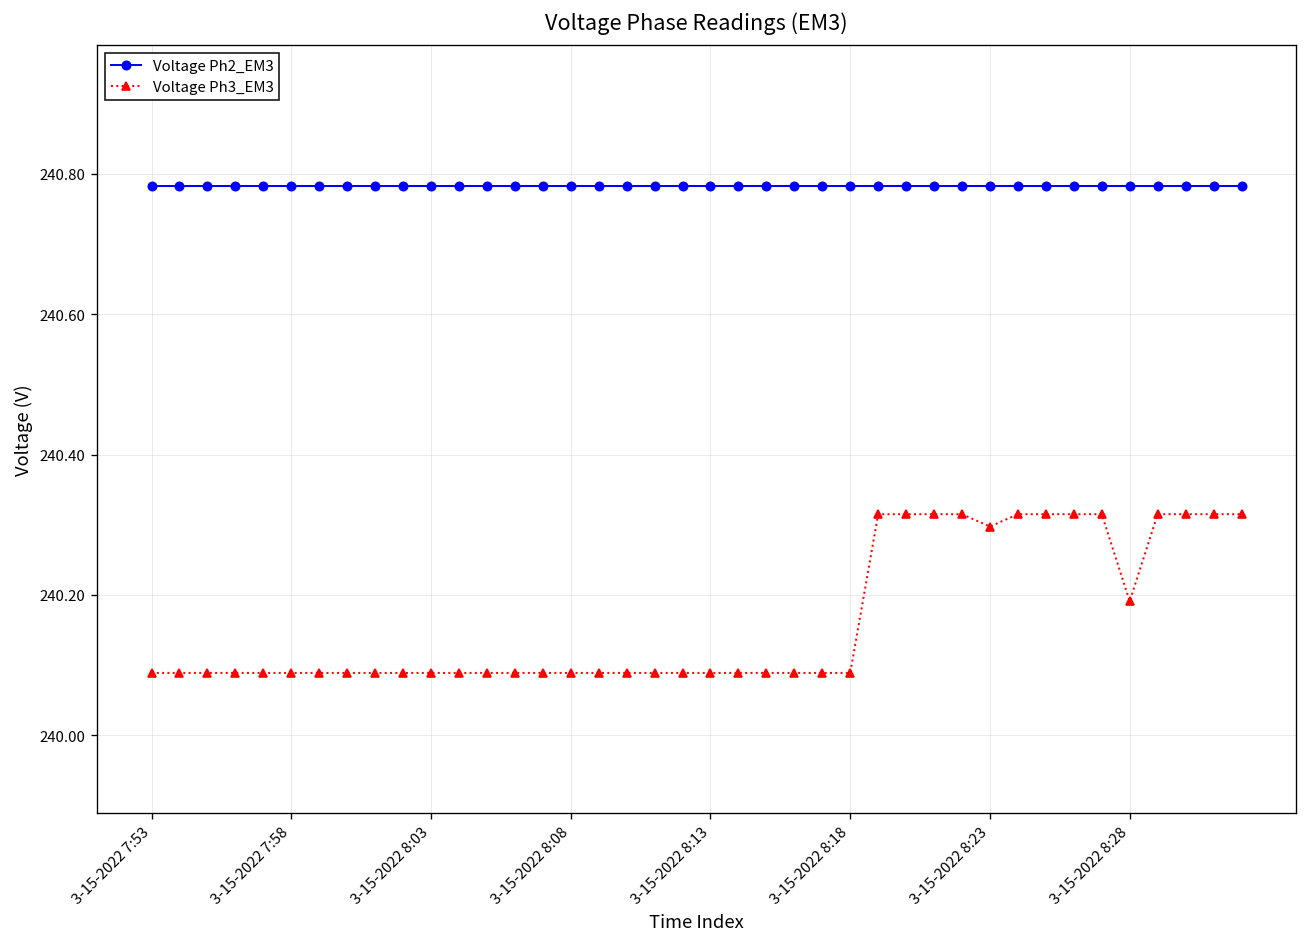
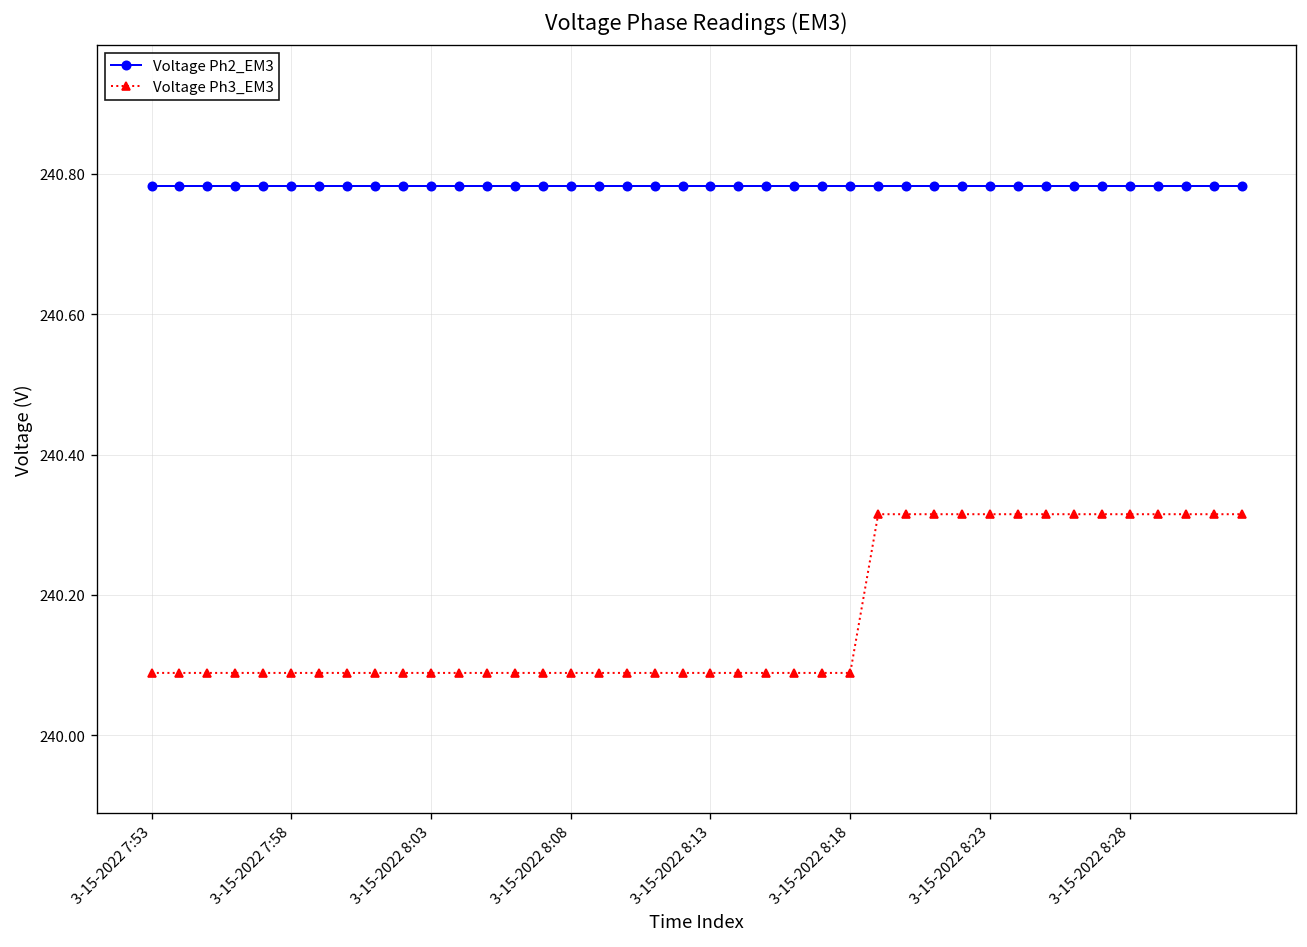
  {
    "Voltage Ph2_EM3": {
      "3-15-2022 7:53": 240.78,
      "3-15-2022 7:58": 240.78,
      "3-15-2022 8:03": 240.78,
      "3-15-2022 8:08": 240.78,
      "3-15-2022 8:13": 240.78,
      "3-15-2022 8:18": 240.78,
      "3-15-2022 8:23": 240.78,
      "3-15-2022 8:28": 240.78
    },
    "Voltage Ph3_EM3": {
      "3-15-2022 7:53": 240.09,
      "3-15-2022 7:58": 240.09,
      "3-15-2022 8:03": 240.09,
      "3-15-2022 8:08": 240.09,
      "3-15-2022 8:13": 240.09,
      "3-15-2022 8:18": 240.09,
-     "3-15-2022 8:23": 240.30,
-     "3-15-2022 8:28": 240.19
+     "3-15-2022 8:23": 240.31,
+     "3-15-2022 8:28": 240.31
    }
  }
